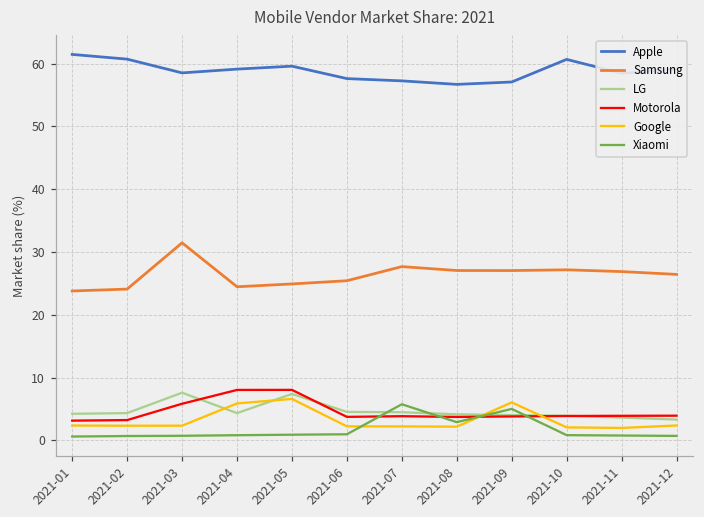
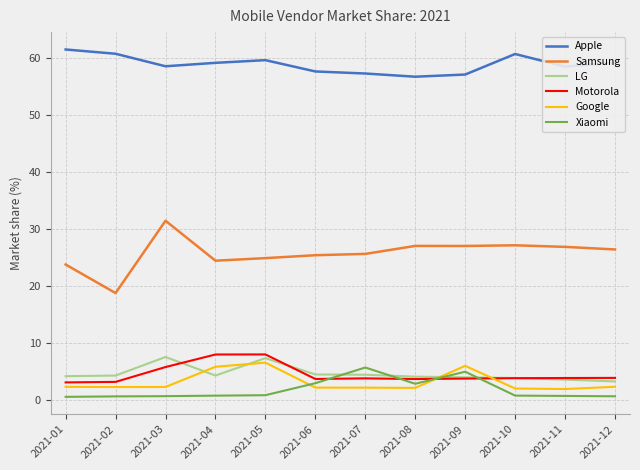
  {
    "Apple": {
      "2021-01": 61,
      "2021-02": 61,
      "2021-03": 59,
      "2021-04": 59,
      "2021-05": 60,
      "2021-06": 58,
      "2021-07": 57,
      "2021-08": 57,
      "2021-09": 57,
      "2021-10": 61
    },
    "Samsung": {
      "2021-01": 24,
-     "2021-02": 24,
+     "2021-02": 19,
      "2021-03": 31,
      "2021-04": 24,
      "2021-05": 25,
      "2021-06": 25,
-     "2021-07": 28,
+     "2021-07": 26,
      "2021-08": 27,
      "2021-09": 27,
      "2021-10": 27,
      "2021-11": 27,
      "2021-12": 26
    },
    "LG": {
      "2021-01": 4,
      "2021-02": 4,
      "2021-03": 8,
      "2021-04": 4,
      "2021-05": 7,
      "2021-06": 5,
      "2021-07": 4,
      "2021-12": 3
    },
    "Motorola": {
      "2021-01": 3,
      "2021-02": 3,
      "2021-03": 6,
      "2021-04": 8,
      "2021-05": 8,
      "2021-06": 4,
      "2021-07": 4,
      "2021-12": 4
    },
    "Google": {
      "2021-01": 2,
      "2021-02": 2,
      "2021-03": 2,
      "2021-04": 6,
      "2021-05": 7,
      "2021-06": 2,
      "2021-07": 2,
      "2021-08": 2,
      "2021-09": 6,
      "2021-10": 2,
      "2021-11": 2,
      "2021-12": 2
    },
    "Xiaomi": {
      "2021-01": 1,
      "2021-02": 1,
      "2021-03": 1,
      "2021-04": 1,
      "2021-05": 1,
-     "2021-06": 1,
+     "2021-06": 3,
      "2021-07": 6,
      "2021-08": 3,
      "2021-09": 5,
      "2021-10": 1,
      "2021-11": 1,
      "2021-12": 1
    }
  }
